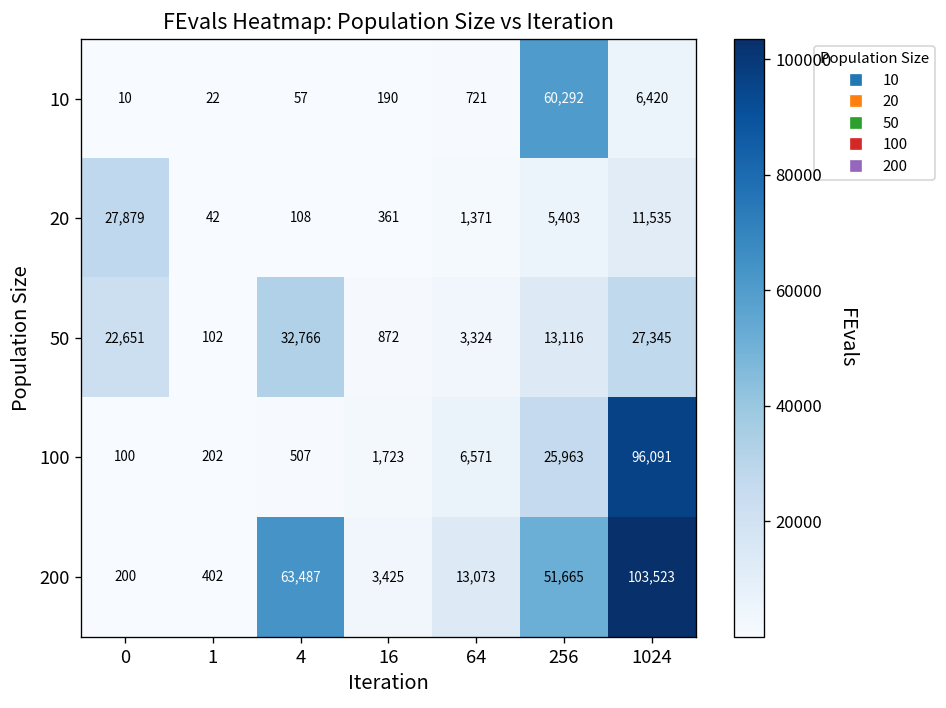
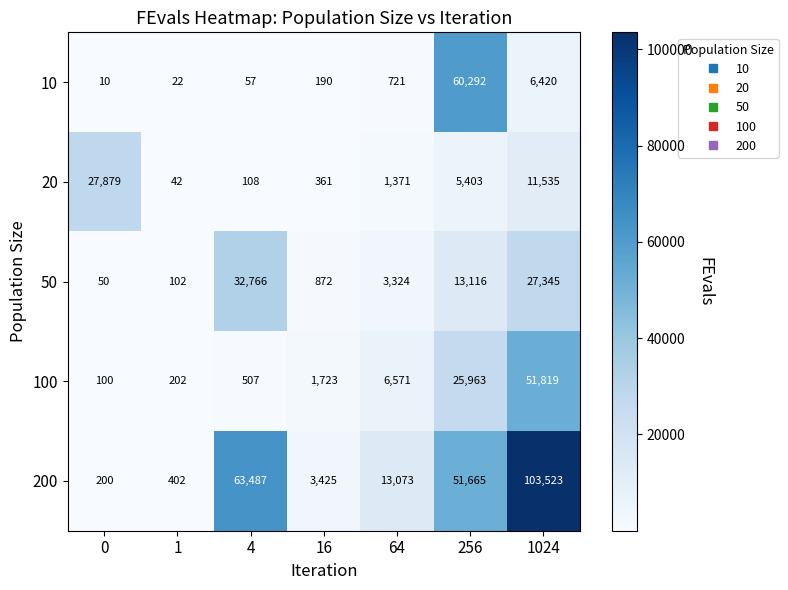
  {
    "10": {
      "0": "10",
      "1": "22",
      "4": "57",
      "16": "190",
      "64": "721",
      "256": "60,292",
      "1024": "6,420"
    },
    "20": {
      "0": "27,879",
      "1": "42",
      "4": "108",
      "16": "361",
      "64": "1,371",
      "256": "5,403",
      "1024": "11,535"
    },
    "50": {
-     "0": "22,651",
+     "0": "50",
      "1": "102",
      "4": "32,766",
      "16": "872",
      "64": "3,324",
      "256": "13,116",
      "1024": "27,345"
    },
    "100": {
      "0": "100",
      "1": "202",
      "4": "507",
      "16": "1,723",
      "64": "6,571",
      "256": "25,963",
-     "1024": "96,091"
+     "1024": "51,819"
    },
    "200": {
      "0": "200",
      "1": "402",
      "4": "63,487",
      "16": "3,425",
      "64": "13,073",
      "256": "51,665",
      "1024": "103,523"
    }
  }
